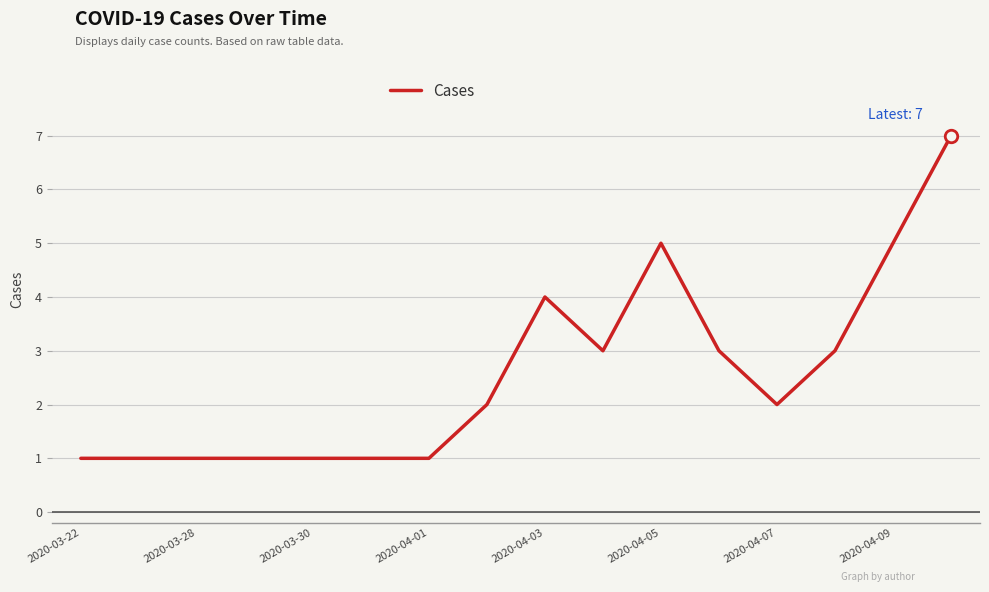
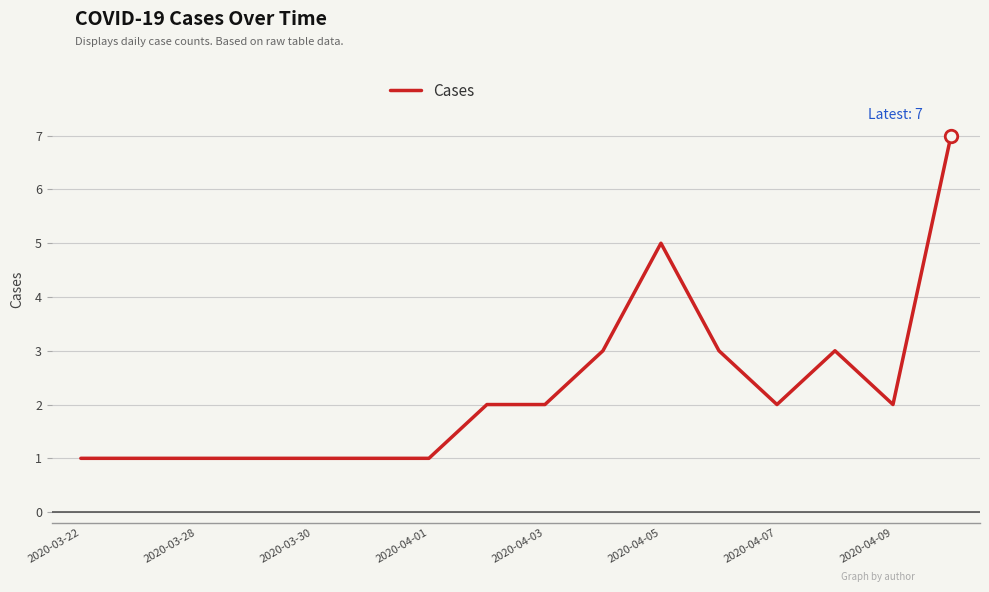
  {
    "Cases": {
      "2020-03-22": 1,
      "2020-03-28": 1,
      "2020-03-30": 1,
      "2020-04-01": 1,
-     "2020-04-03": 4,
+     "2020-04-03": 2,
      "2020-04-05": 5,
      "2020-04-07": 2,
-     "2020-04-09": 5
+     "2020-04-09": 2
    }
  }
